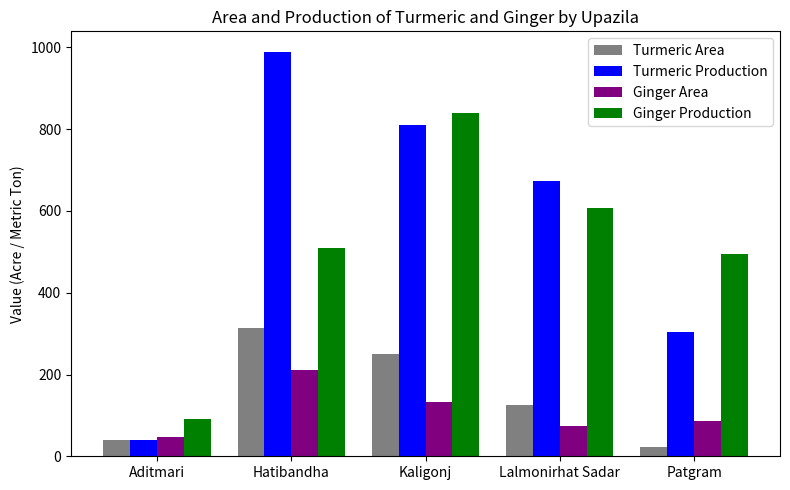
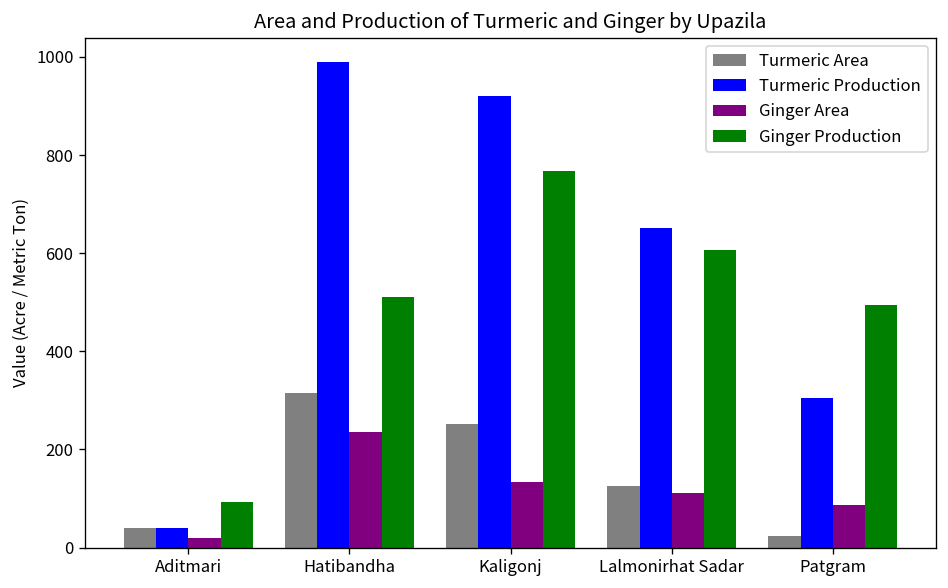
  {
    "Turmeric Area": {
      "Aditmari": 40,
      "Hatibandha": 320,
      "Kaligonj": 250,
      "Lalmonirhat Sadar": 130,
      "Patgram": 20
    },
    "Turmeric Production": {
      "Aditmari": 40,
      "Hatibandha": 990,
-     "Kaligonj": 810,
-     "Lalmonirhat Sadar": 670,
+     "Kaligonj": 920,
+     "Lalmonirhat Sadar": 650,
      "Patgram": 300
    },
    "Ginger Area": {
-     "Aditmari": 50,
-     "Hatibandha": 210,
+     "Aditmari": 20,
+     "Hatibandha": 240,
      "Kaligonj": 130,
-     "Lalmonirhat Sadar": 80,
+     "Lalmonirhat Sadar": 110,
      "Patgram": 90
    },
    "Ginger Production": {
      "Aditmari": 90,
      "Hatibandha": 510,
-     "Kaligonj": 840,
+     "Kaligonj": 770,
      "Lalmonirhat Sadar": 610,
      "Patgram": 500
    }
  }
